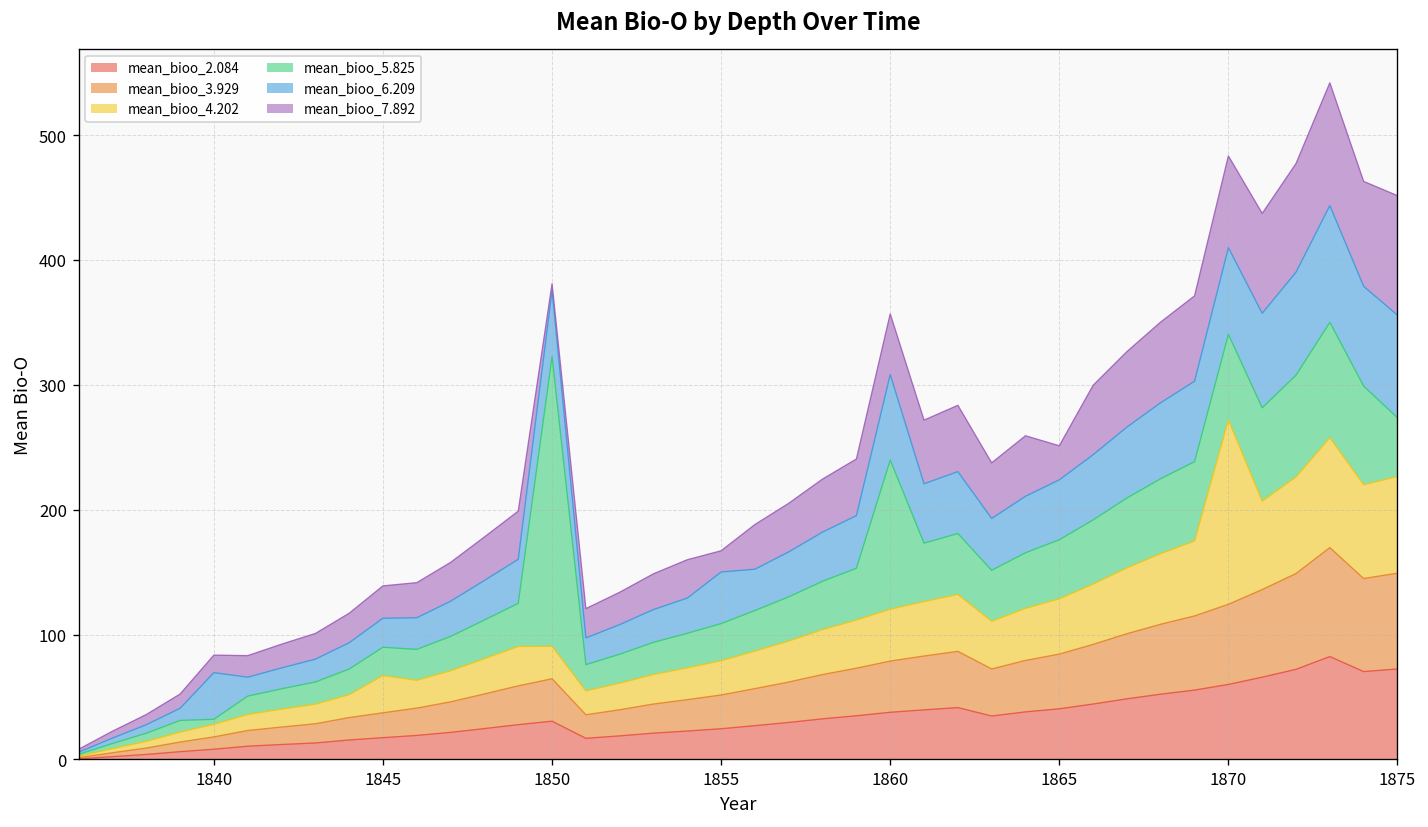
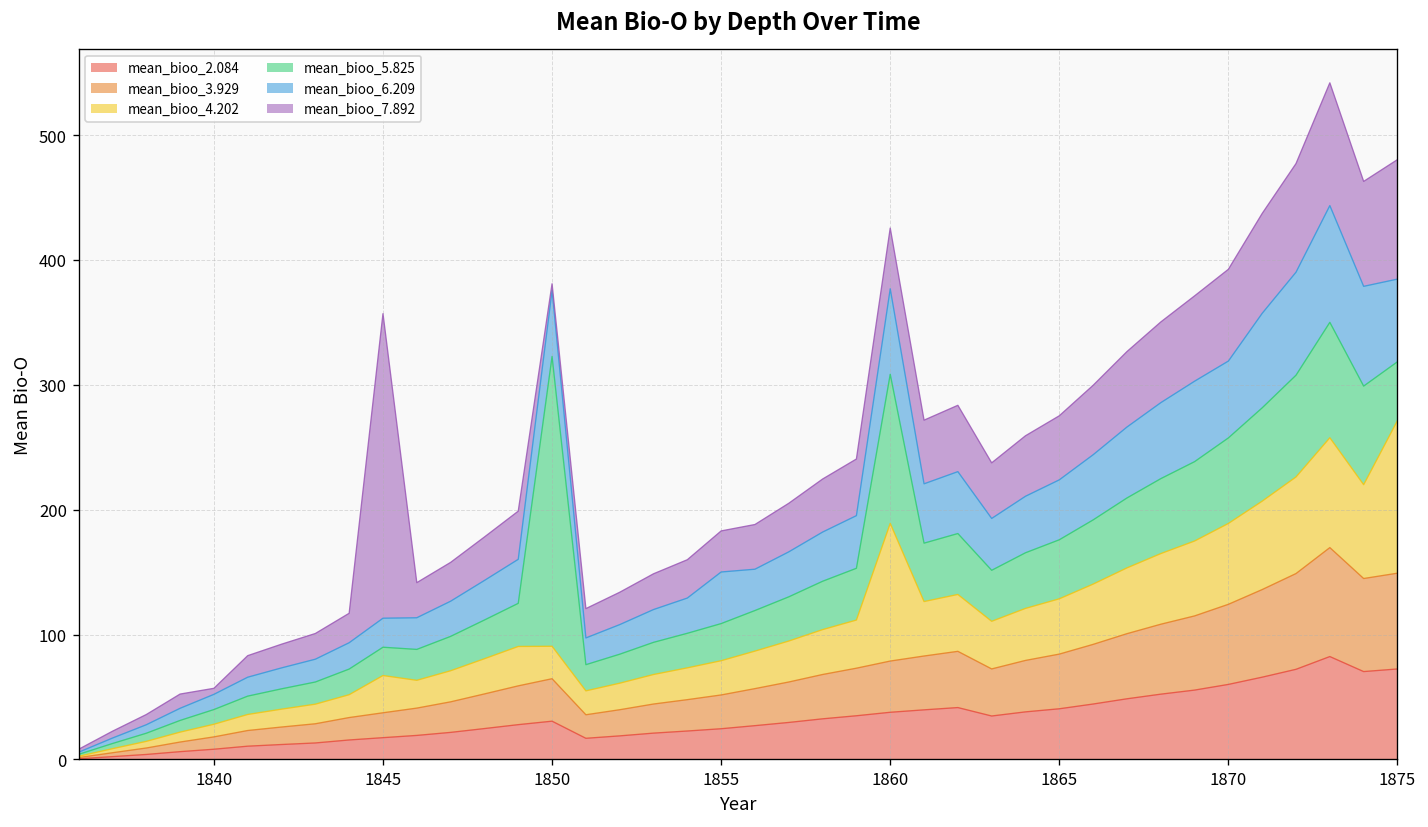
  {
    "mean_bioo_4.202": {
      "1840": 10,
      "1845": 30,
      "1850": 26,
      "1855": 27,
-     "1860": 42,
+     "1860": 110,
      "1865": 44,
-     "1870": 148,
-     "1875": 77
+     "1870": 65,
+     "1875": 122
    },
    "mean_bioo_5.825": {
-     "1840": 4,
+     "1840": 12,
      "1845": 23,
      "1850": 232,
      "1855": 30,
      "1860": 119,
      "1865": 47,
      "1870": 68,
      "1875": 47
    },
    "mean_bioo_6.209": {
-     "1840": 37,
+     "1840": 12,
      "1845": 23,
      "1850": 53,
      "1855": 41,
      "1860": 68,
      "1865": 48,
-     "1870": 69,
-     "1875": 82
+     "1870": 62,
+     "1875": 66
    },
    "mean_bioo_7.892": {
-     "1840": 14,
-     "1845": 26,
+     "1840": 5,
+     "1845": 244,
      "1850": 5,
-     "1855": 17,
+     "1855": 33,
      "1860": 49,
-     "1865": 27,
+     "1865": 51,
      "1870": 73,
      "1875": 96
    }
  }
